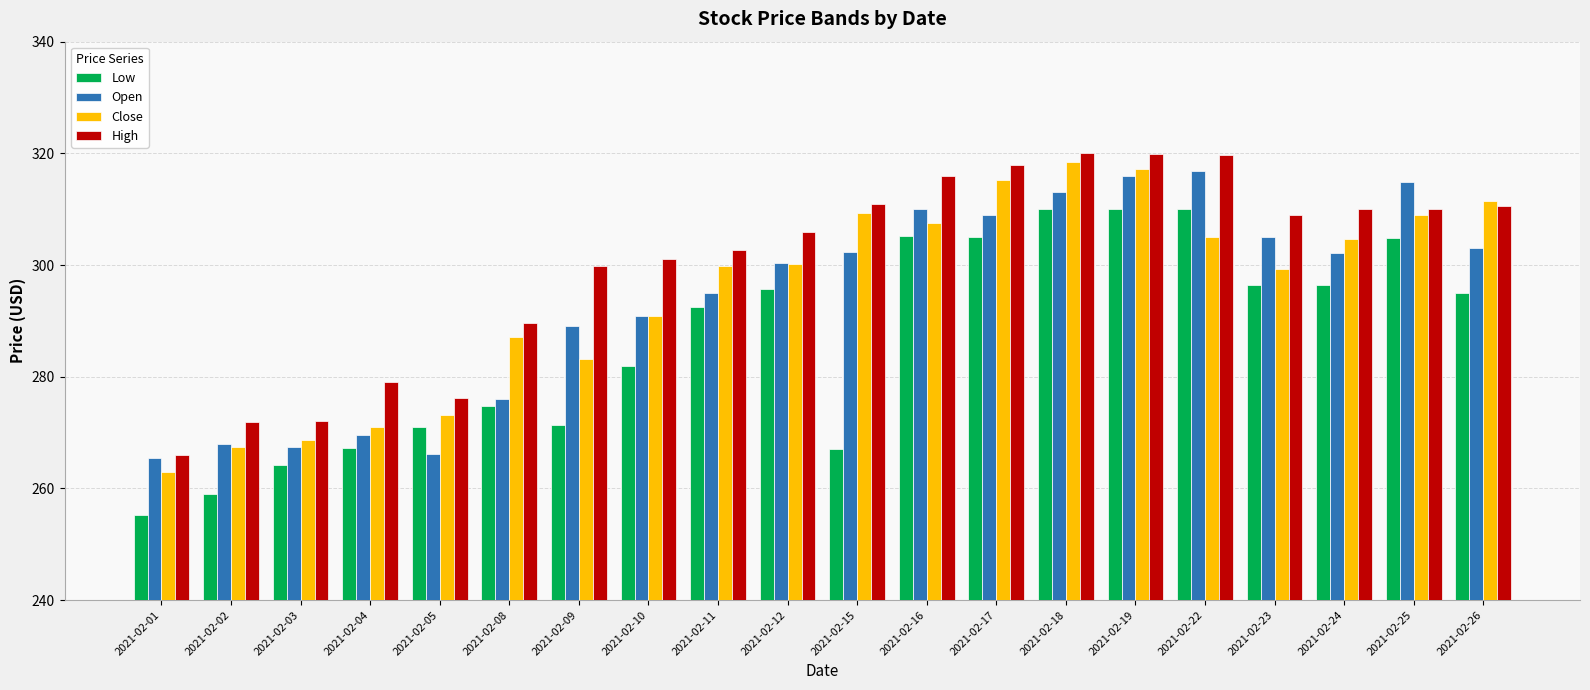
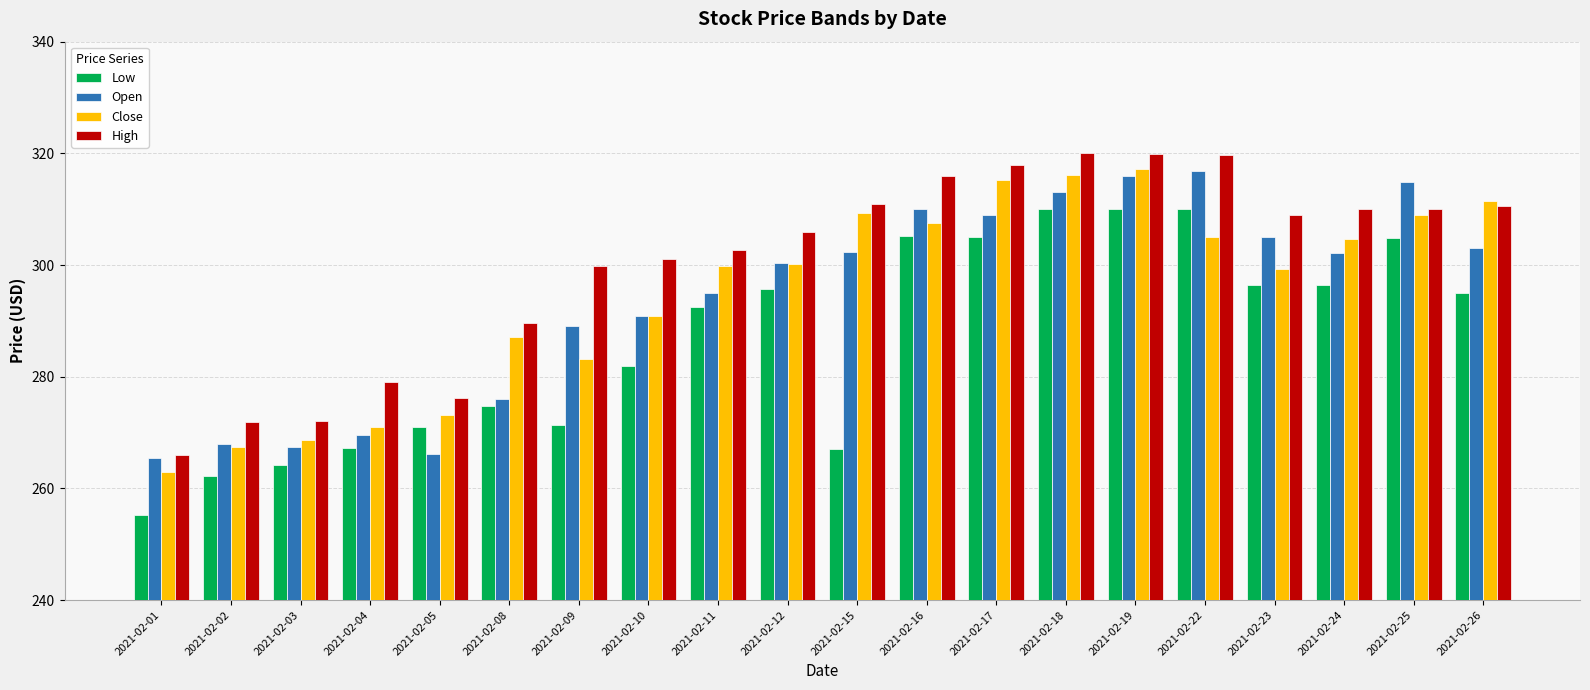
  {
    "Low": {
      "2021-02-01": 255,
-     "2021-02-02": 259,
+     "2021-02-02": 262,
      "2021-02-03": 264,
      "2021-02-04": 267,
      "2021-02-05": 271,
      "2021-02-08": 275,
      "2021-02-09": 271,
      "2021-02-10": 282,
      "2021-02-11": 293,
      "2021-02-12": 296,
      "2021-02-15": 267,
      "2021-02-16": 305,
      "2021-02-17": 305,
      "2021-02-18": 310,
      "2021-02-19": 310,
      "2021-02-22": 310,
      "2021-02-23": 297,
      "2021-02-24": 296,
      "2021-02-25": 305,
      "2021-02-26": 295
    },
    "Open": {
      "2021-02-01": 265,
      "2021-02-02": 268,
      "2021-02-03": 268,
      "2021-02-04": 270,
      "2021-02-05": 266,
      "2021-02-08": 276,
      "2021-02-09": 289,
      "2021-02-10": 291,
      "2021-02-11": 295,
      "2021-02-12": 300,
      "2021-02-15": 302,
      "2021-02-16": 310,
      "2021-02-17": 309,
      "2021-02-18": 313,
      "2021-02-19": 316,
      "2021-02-22": 317,
      "2021-02-23": 305,
      "2021-02-24": 302,
      "2021-02-25": 315,
      "2021-02-26": 303
    },
    "Close": {
      "2021-02-01": 263,
      "2021-02-02": 268,
      "2021-02-03": 269,
      "2021-02-04": 271,
      "2021-02-05": 273,
      "2021-02-08": 287,
      "2021-02-09": 283,
      "2021-02-10": 291,
      "2021-02-11": 300,
      "2021-02-12": 300,
      "2021-02-15": 309,
      "2021-02-16": 307,
      "2021-02-17": 315,
-     "2021-02-18": 318,
+     "2021-02-18": 316,
      "2021-02-19": 317,
      "2021-02-22": 305,
      "2021-02-23": 299,
      "2021-02-24": 305,
      "2021-02-25": 309,
      "2021-02-26": 312
    },
    "High": {
      "2021-02-01": 266,
      "2021-02-02": 272,
      "2021-02-03": 272,
      "2021-02-04": 279,
      "2021-02-05": 276,
      "2021-02-08": 290,
      "2021-02-09": 300,
      "2021-02-10": 301,
      "2021-02-11": 303,
      "2021-02-12": 306,
      "2021-02-15": 311,
      "2021-02-16": 316,
      "2021-02-17": 318,
      "2021-02-18": 320,
      "2021-02-19": 320,
      "2021-02-22": 320,
      "2021-02-23": 309,
      "2021-02-24": 310,
      "2021-02-25": 310,
      "2021-02-26": 311
    }
  }
